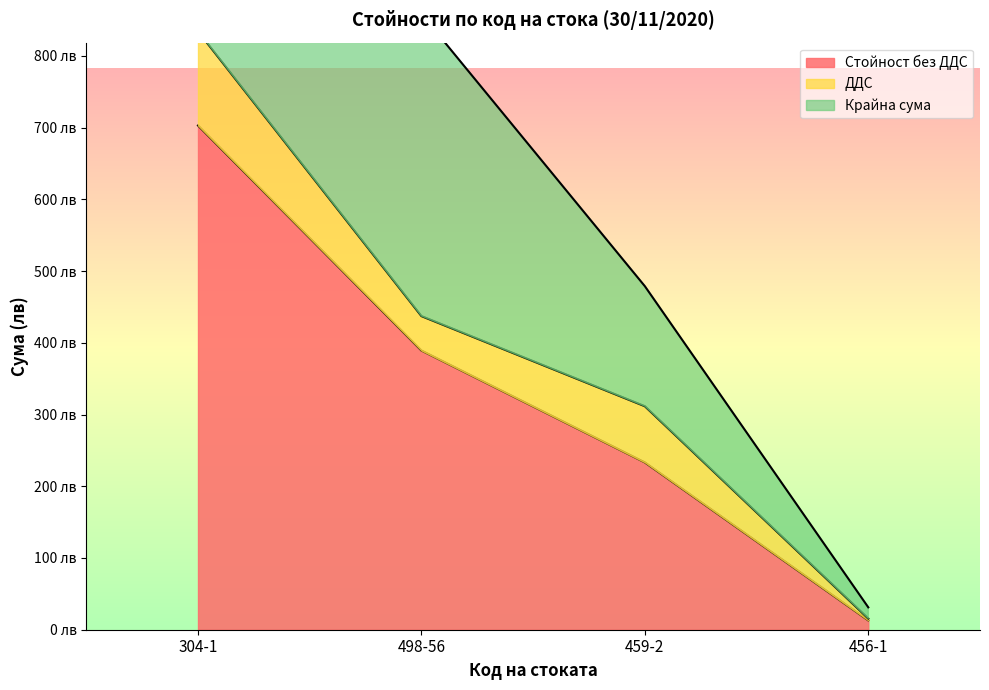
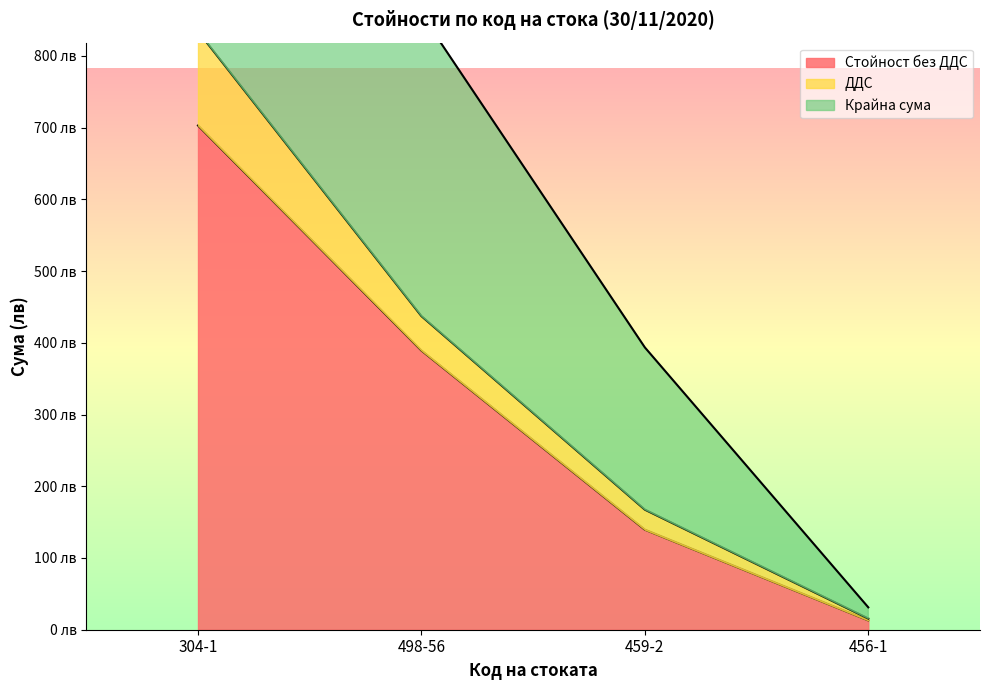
  {
    "Стойност без ДДС": {
      "304-1": "700 лв",
      "498-56": "390 лв",
-     "459-2": "230 лв"
+     "459-2": "140 лв"
    },
    "ДДС": {
      "498-56": "50 лв",
-     "459-2": "80 лв"
+     "459-2": "30 лв"
    },
    "Крайна сума": {
-     "459-2": "170 лв",
+     "459-2": "230 лв",
      "456-1": "20 лв"
    }
  }
